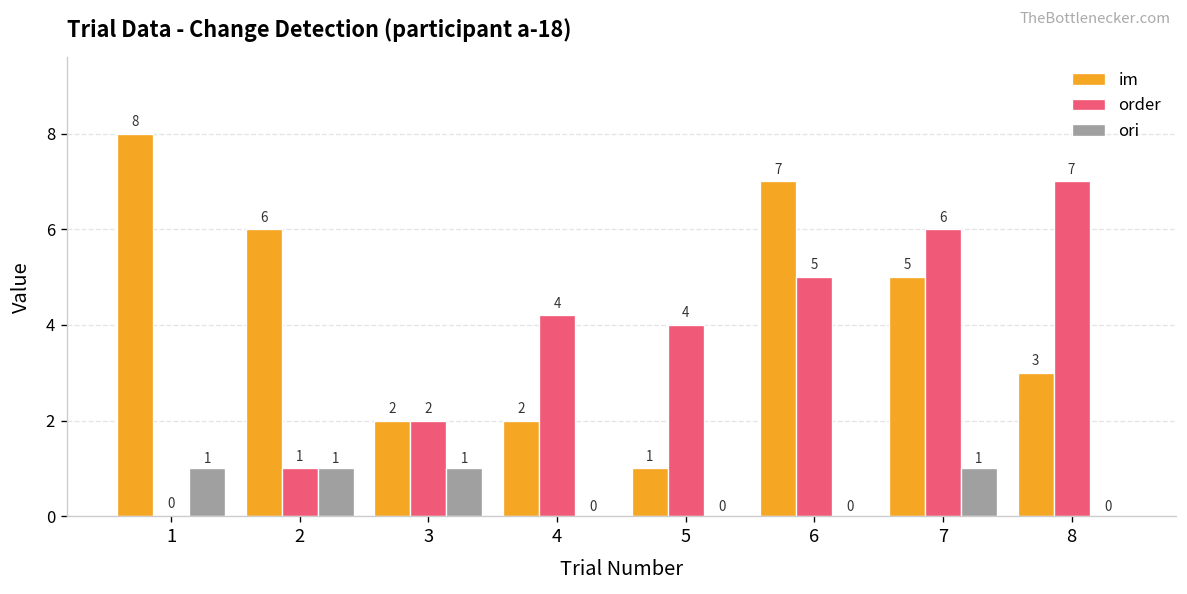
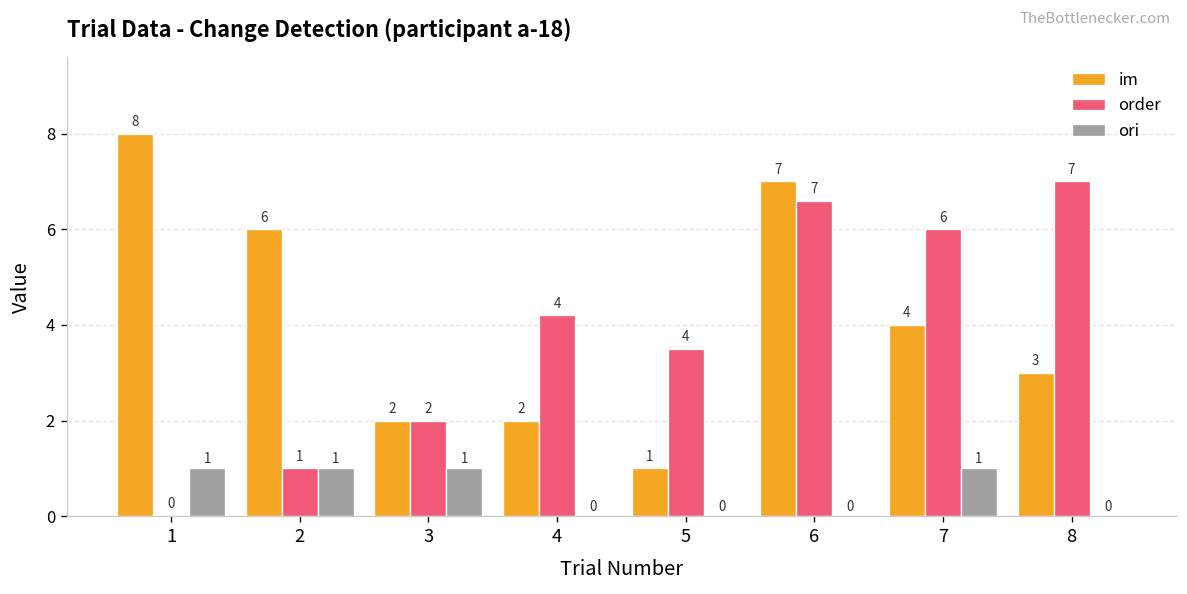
  {
    "im": {
      "1": 8,
      "2": 6,
      "3": 2,
      "4": 2,
      "5": 1,
      "6": 7,
-     "7": 5,
+     "7": 4,
      "8": 3
    },
    "order": {
      "1": 0,
      "2": 1,
      "3": 2,
      "4": 4,
-     "5": 4.0,
-     "6": 5,
+     "5": 3.5,
+     "6": 7,
      "7": 6,
      "8": 7
    },
    "ori": {
      "1": 1,
      "2": 1,
      "3": 1,
      "4": 0,
      "5": 0,
      "6": 0,
      "7": 1,
      "8": 0
    }
  }
